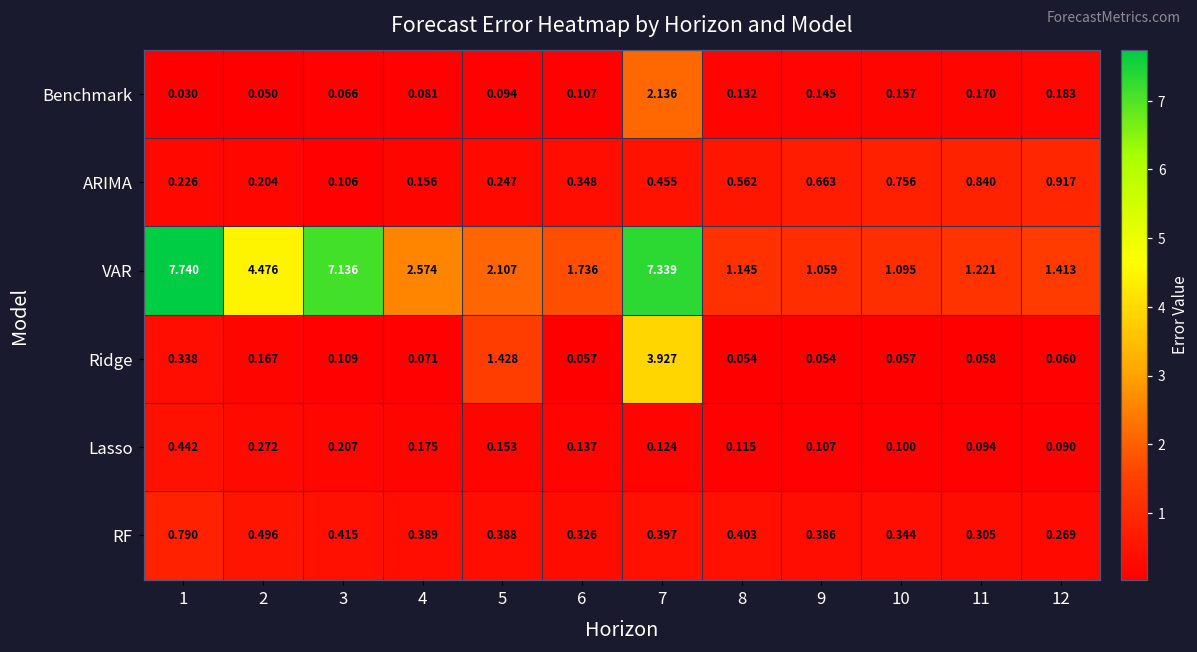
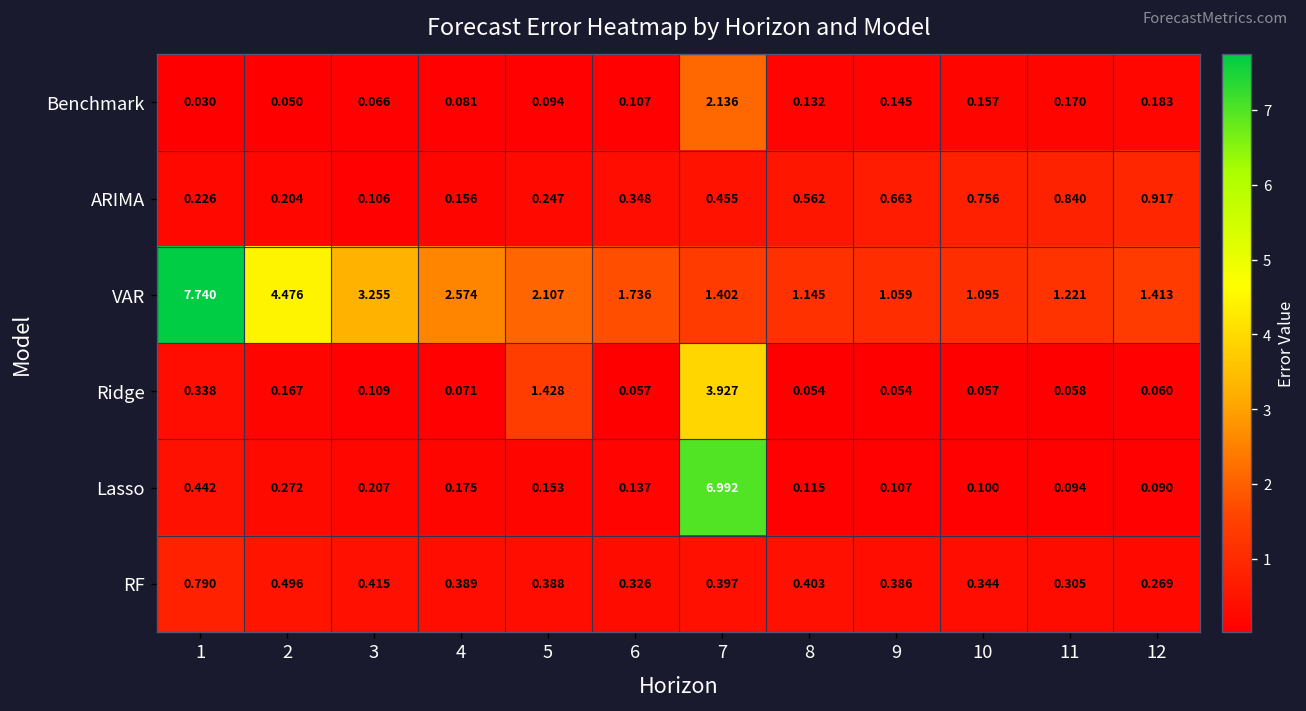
  {
    "Benchmark": {
      "1": 0.030,
      "2": 0.050,
      "3": 0.066,
      "4": 0.081,
      "5": 0.094,
      "6": 0.107,
      "7": 2.136,
      "8": 0.132,
      "9": 0.145,
      "10": 0.157,
      "11": 0.170,
      "12": 0.183
    },
    "ARIMA": {
      "1": 0.226,
      "2": 0.204,
      "3": 0.106,
      "4": 0.156,
      "5": 0.247,
      "6": 0.348,
      "7": 0.455,
      "8": 0.562,
      "9": 0.663,
      "10": 0.756,
      "11": 0.840,
      "12": 0.917
    },
    "VAR": {
      "1": 7.740,
      "2": 4.476,
-     "3": 7.136,
+     "3": 3.255,
      "4": 2.574,
      "5": 2.107,
      "6": 1.736,
-     "7": 7.339,
+     "7": 1.402,
      "8": 1.145,
      "9": 1.059,
      "10": 1.095,
      "11": 1.221,
      "12": 1.413
    },
    "Ridge": {
      "1": 0.338,
      "2": 0.167,
      "3": 0.109,
      "4": 0.071,
      "5": 1.428,
      "6": 0.057,
      "7": 3.927,
      "8": 0.054,
      "9": 0.054,
      "10": 0.057,
      "11": 0.058,
      "12": 0.060
    },
    "Lasso": {
      "1": 0.442,
      "2": 0.272,
      "3": 0.207,
      "4": 0.175,
      "5": 0.153,
      "6": 0.137,
-     "7": 0.124,
+     "7": 6.992,
      "8": 0.115,
      "9": 0.107,
      "10": 0.100,
      "11": 0.094,
      "12": 0.090
    },
    "RF": {
      "1": 0.790,
      "2": 0.496,
      "3": 0.415,
      "4": 0.389,
      "5": 0.388,
      "6": 0.326,
      "7": 0.397,
      "8": 0.403,
      "9": 0.386,
      "10": 0.344,
      "11": 0.305,
      "12": 0.269
    }
  }
